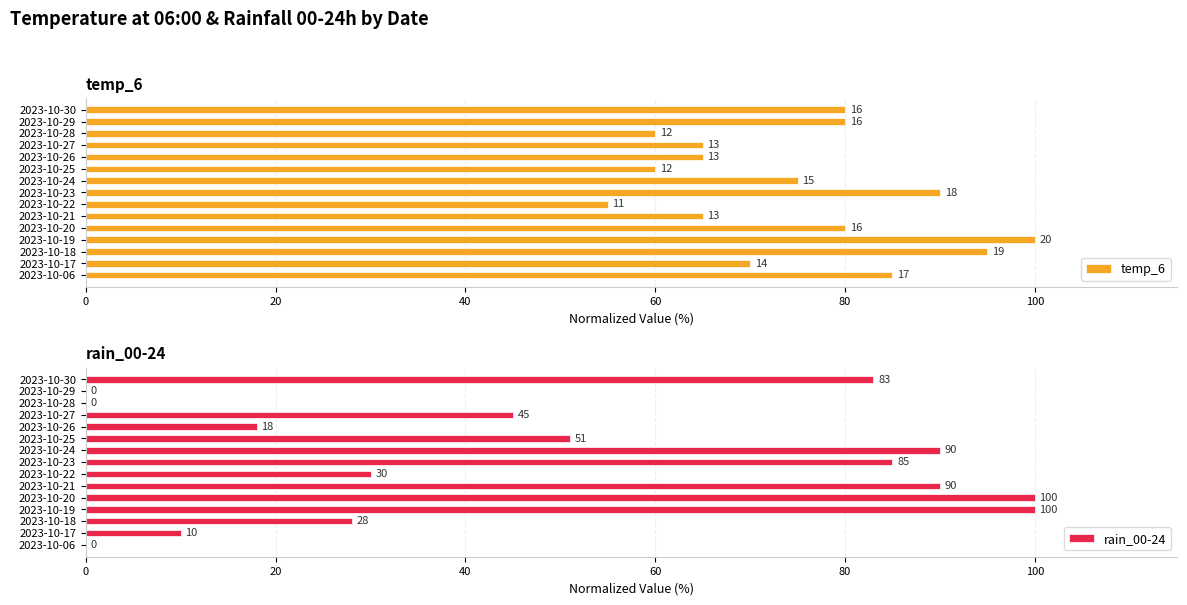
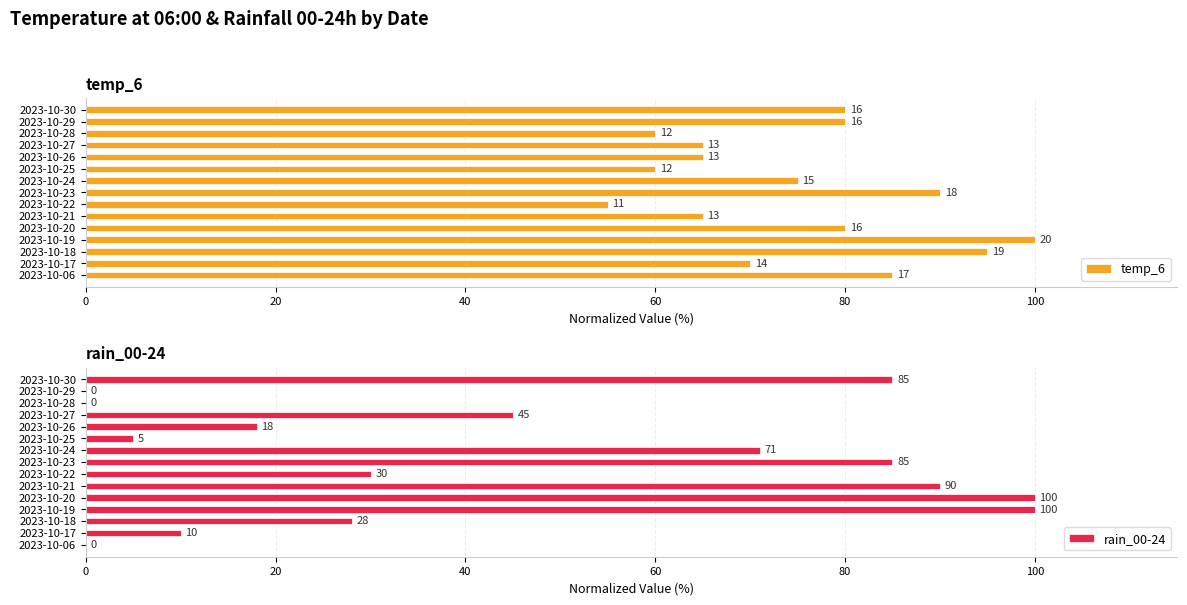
  {
    "rain_00-24": {
-     "2023-10-30": 83,
+     "2023-10-30": 85,
      "2023-10-29": 0,
      "2023-10-28": 0,
      "2023-10-27": 45,
      "2023-10-26": 18,
-     "2023-10-25": 51,
-     "2023-10-24": 90,
+     "2023-10-25": 5,
+     "2023-10-24": 71,
      "2023-10-23": 85,
      "2023-10-22": 30,
      "2023-10-21": 90,
      "2023-10-20": 100,
      "2023-10-19": 100,
      "2023-10-18": 28,
      "2023-10-17": 10,
      "2023-10-06": 0
    }
  }
